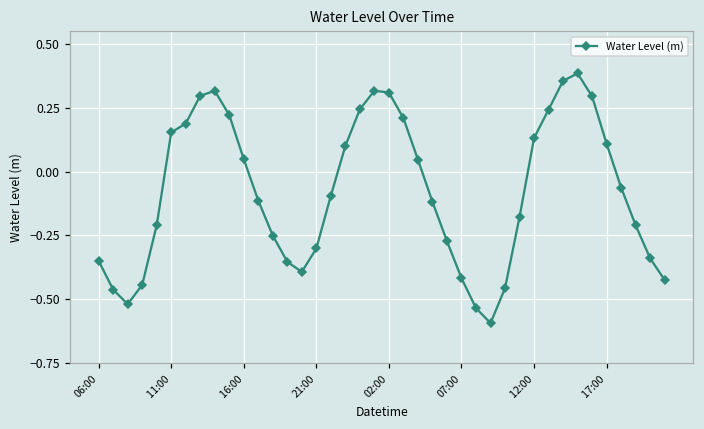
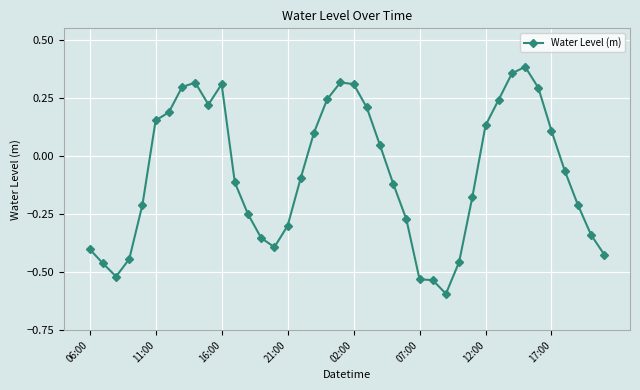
  {
-   "06:00": -0.35,
+   "06:00": -0.40,
    "11:00": 0.15,
-   "16:00": 0.05,
+   "16:00": 0.31,
    "21:00": -0.30,
    "02:00": 0.31,
-   "07:00": -0.42,
+   "07:00": -0.53,
    "12:00": 0.13,
    "17:00": 0.11
  }
